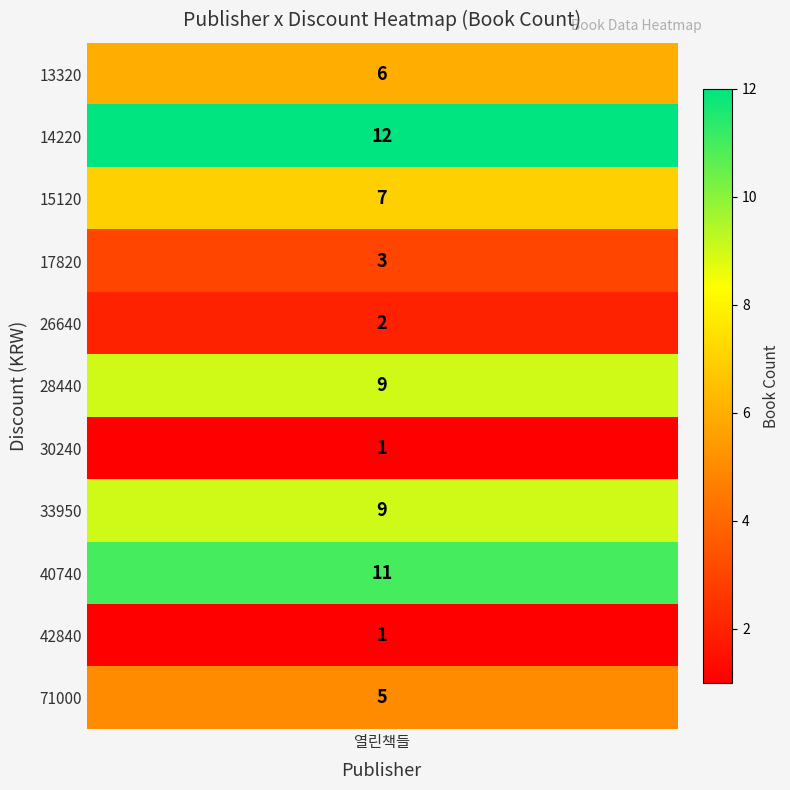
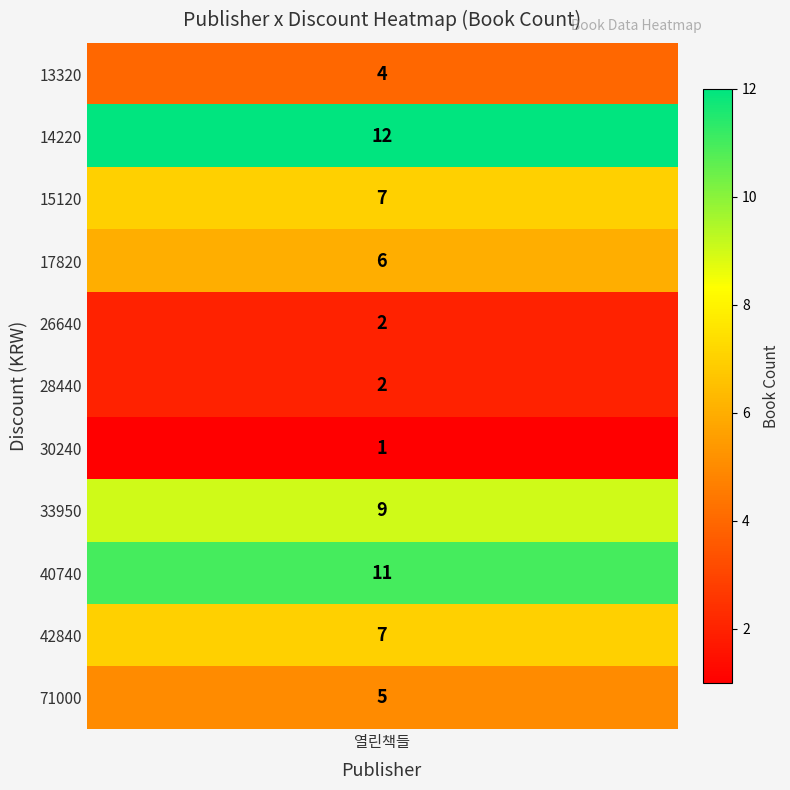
  {
    "13320": {
-     "열린책들": 6
+     "열린책들": 4
    },
    "14220": {
      "열린책들": 12
    },
    "15120": {
      "열린책들": 7
    },
    "17820": {
-     "열린책들": 3
+     "열린책들": 6
    },
    "26640": {
      "열린책들": 2
    },
    "28440": {
-     "열린책들": 9
+     "열린책들": 2
    },
    "30240": {
      "열린책들": 1
    },
    "33950": {
      "열린책들": 9
    },
    "40740": {
      "열린책들": 11
    },
    "42840": {
-     "열린책들": 1
+     "열린책들": 7
    },
    "71000": {
      "열린책들": 5
    }
  }
